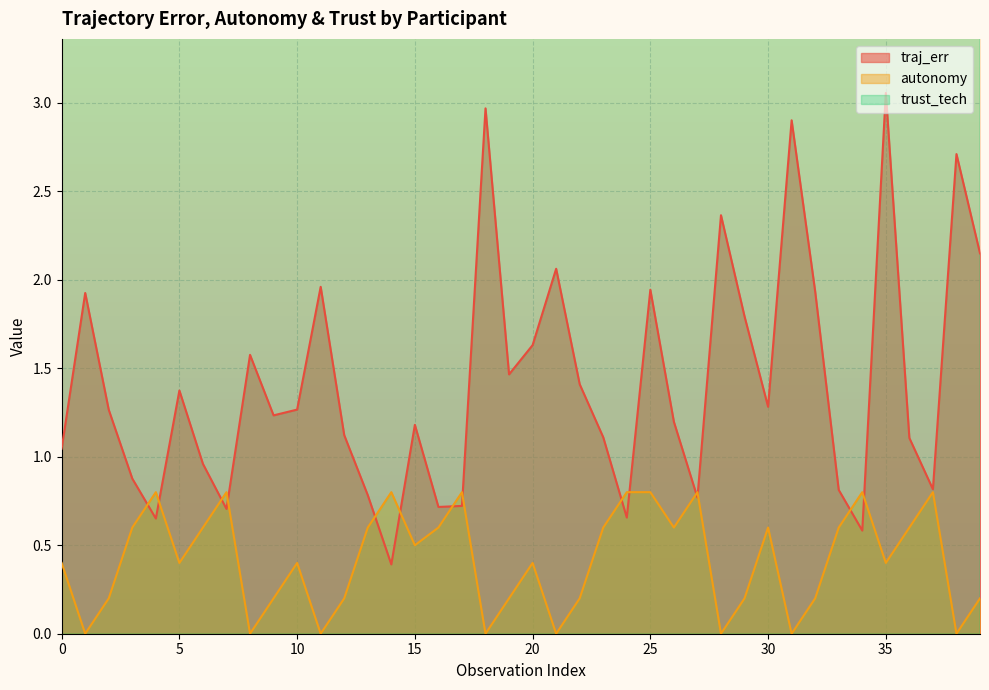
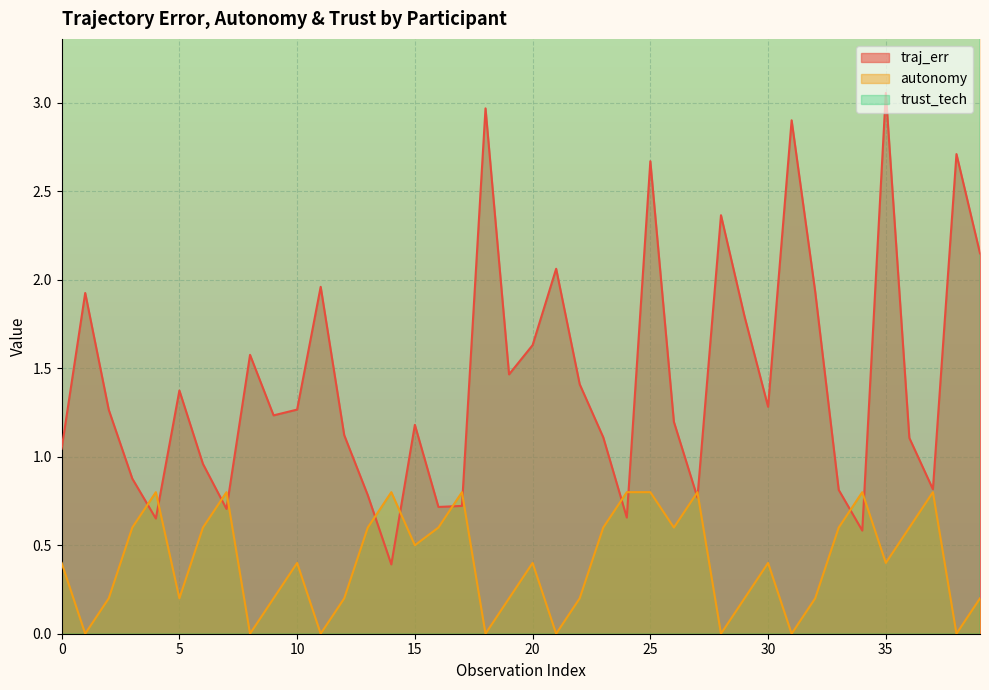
  {
    "traj_err": {
      "0": 1.05,
      "5": 1.37,
      "10": 1.27,
      "15": 1.18,
      "20": 1.63,
-     "25": 1.94,
+     "25": 2.67,
      "30": 1.28
    },
    "autonomy": {
      "0": 0.4,
-     "5": 0.4,
+     "5": 0.2,
      "10": 0.4,
      "15": 0.5,
      "20": 0.4,
      "25": 0.8,
-     "30": 0.6,
+     "30": 0.4,
      "35": 0.4
    }
  }
